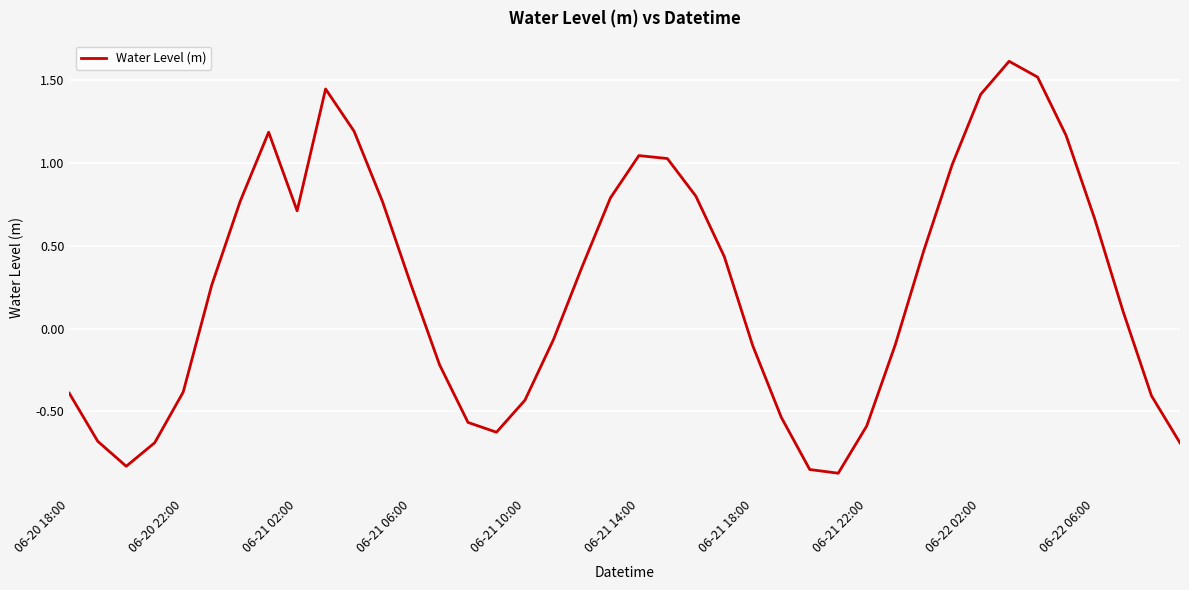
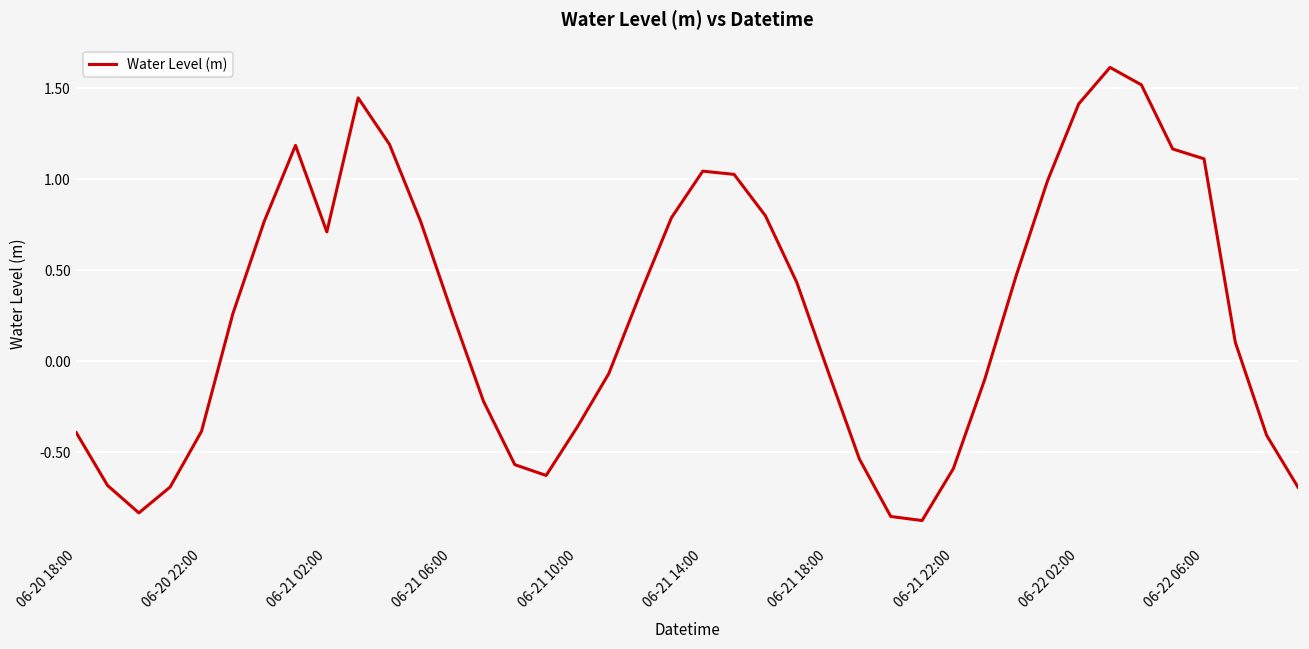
  {
    "06-20 18:00": -0.39,
    "06-20 22:00": -0.38,
    "06-21 02:00": 0.71,
    "06-21 06:00": 0.26,
-   "06-21 10:00": -0.43,
+   "06-21 10:00": -0.36,
    "06-21 14:00": 1.04,
-   "06-21 18:00": -0.10,
+   "06-21 18:00": -0.05,
    "06-21 22:00": -0.59,
    "06-22 02:00": 1.41,
-   "06-22 06:00": 0.67
+   "06-22 06:00": 1.11
  }
